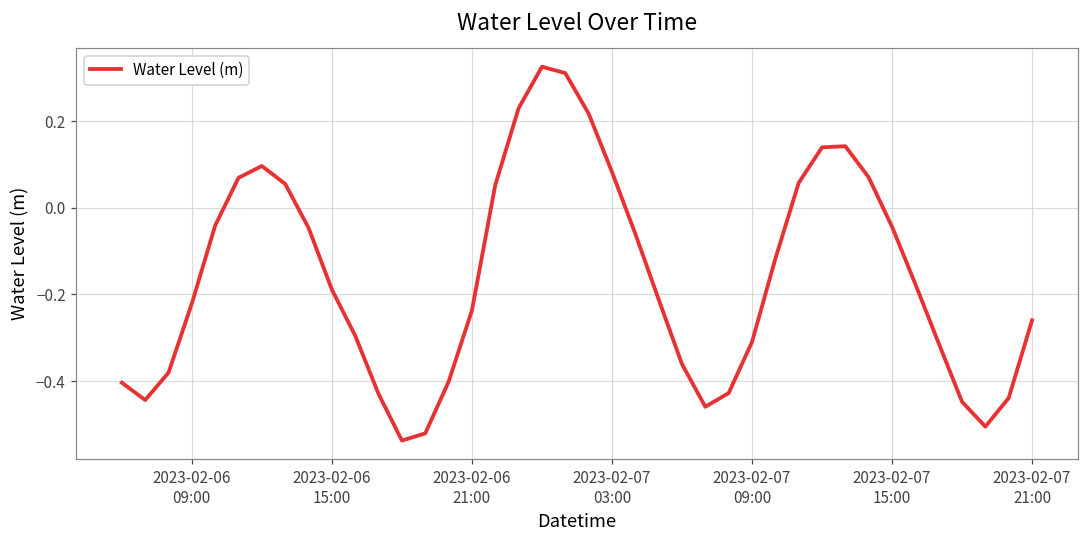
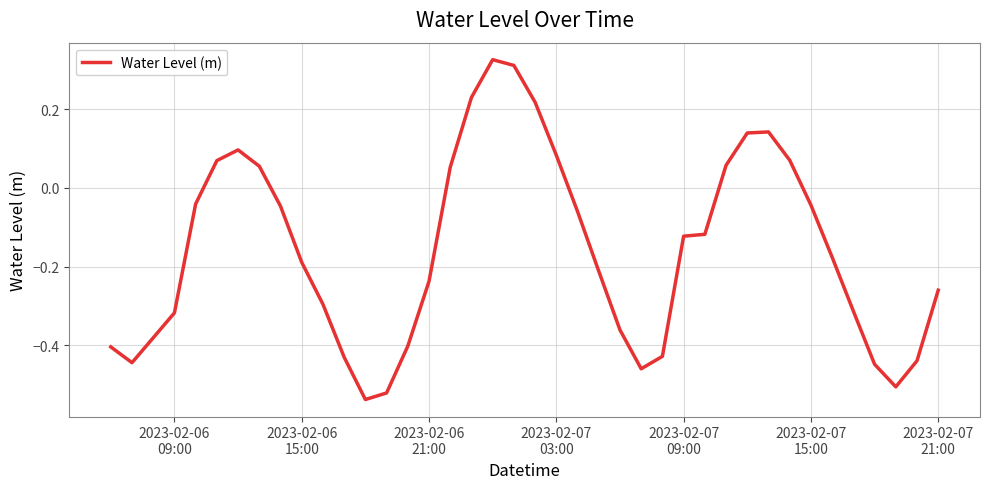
  {
-   "2023-02-06 09:00": -0.22,
+   "2023-02-06 09:00": -0.32,
    "2023-02-06 15:00": -0.19,
    "2023-02-06 21:00": -0.24,
    "2023-02-07 03:00": 0.08,
-   "2023-02-07 09:00": -0.31,
+   "2023-02-07 09:00": -0.12,
    "2023-02-07 15:00": -0.04,
    "2023-02-07 21:00": -0.26
  }
